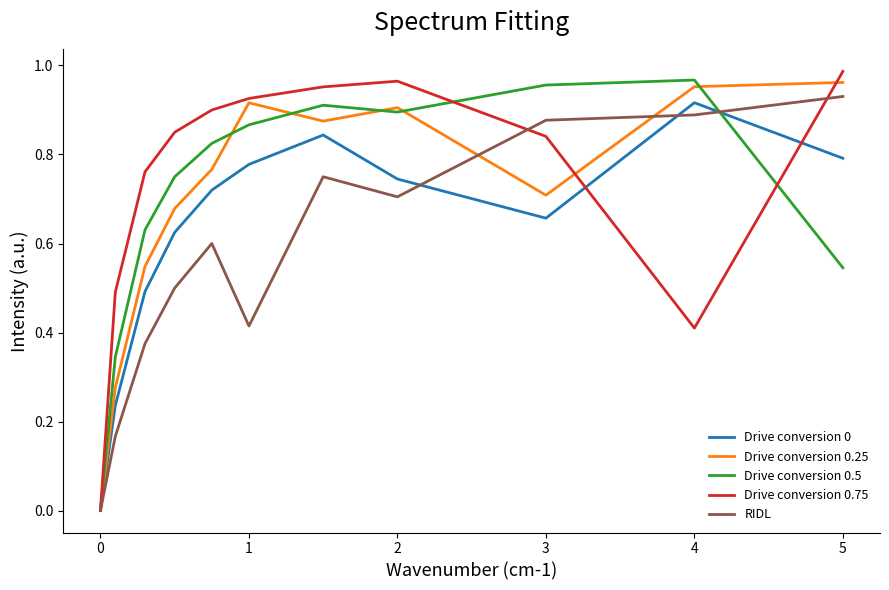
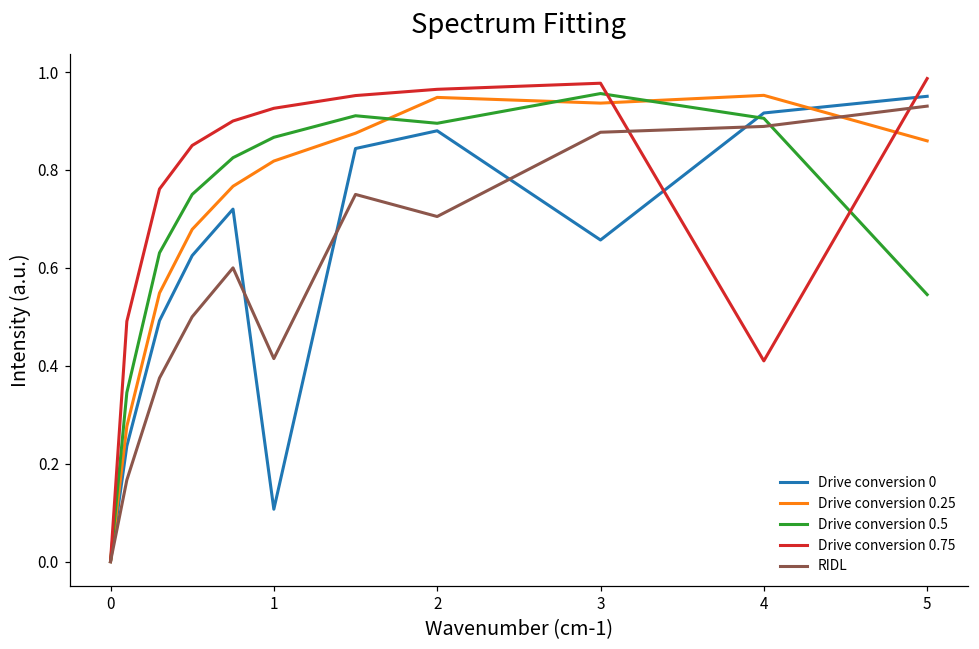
  {
    "Drive conversion 0": {
-     "1": 0.78,
-     "2": 0.74,
+     "1": 0.11,
+     "2": 0.88,
      "3": 0.66,
      "4": 0.92,
-     "5": 0.79
+     "5": 0.95
    },
    "Drive conversion 0.25": {
-     "1": 0.92,
-     "2": 0.91,
-     "3": 0.71,
+     "1": 0.82,
+     "2": 0.95,
+     "3": 0.94,
      "4": 0.95,
-     "5": 0.96
+     "5": 0.86
    },
    "Drive conversion 0.5": {
      "1": 0.87,
      "2": 0.90,
      "3": 0.96,
-     "4": 0.97,
+     "4": 0.91,
      "5": 0.55
    },
    "Drive conversion 0.75": {
      "1": 0.93,
      "2": 0.96,
-     "3": 0.84,
+     "3": 0.98,
      "4": 0.41,
      "5": 0.99
    },
    "RIDL": {
      "1": 0.41,
      "2": 0.70,
      "3": 0.88,
      "4": 0.89,
      "5": 0.93
    }
  }
